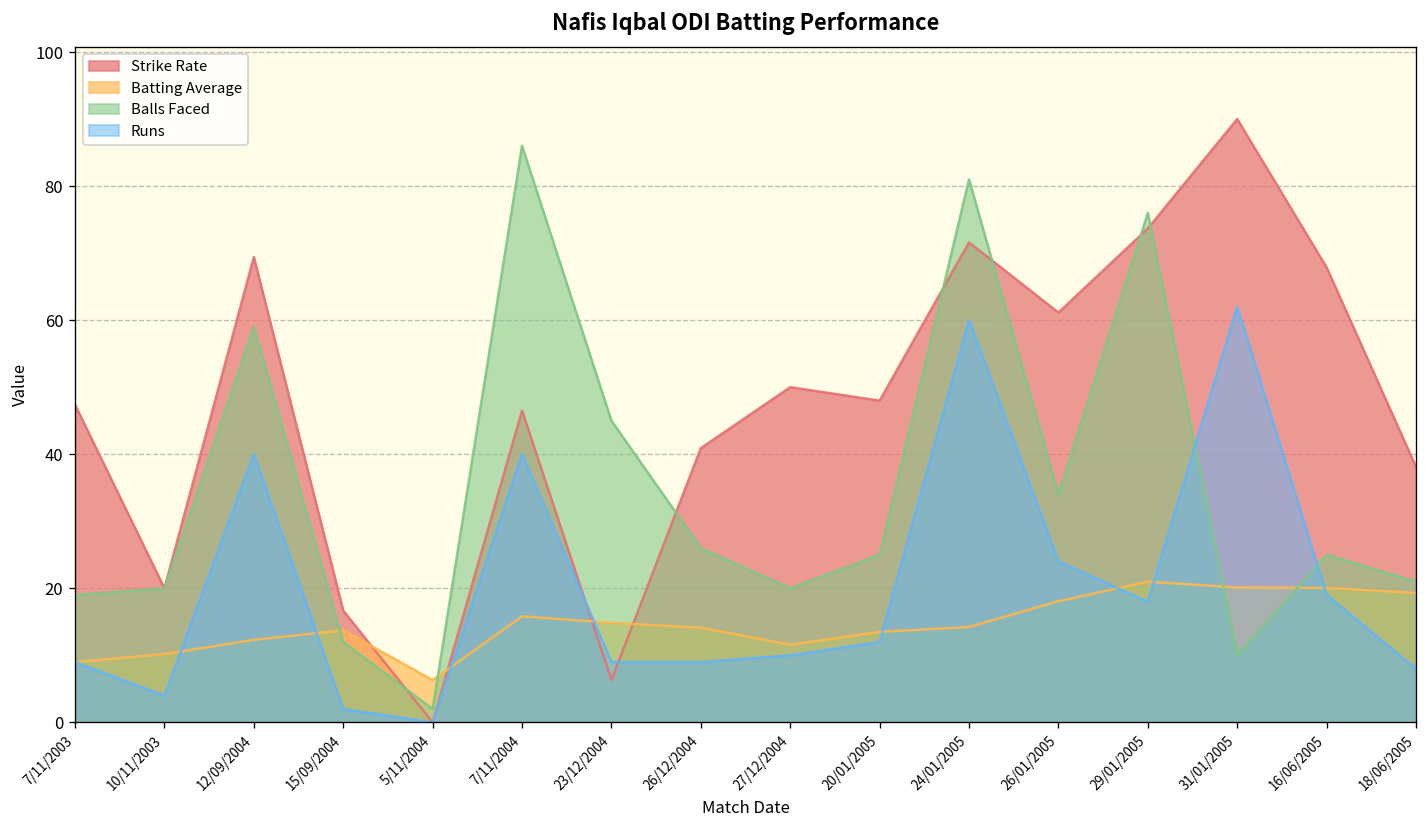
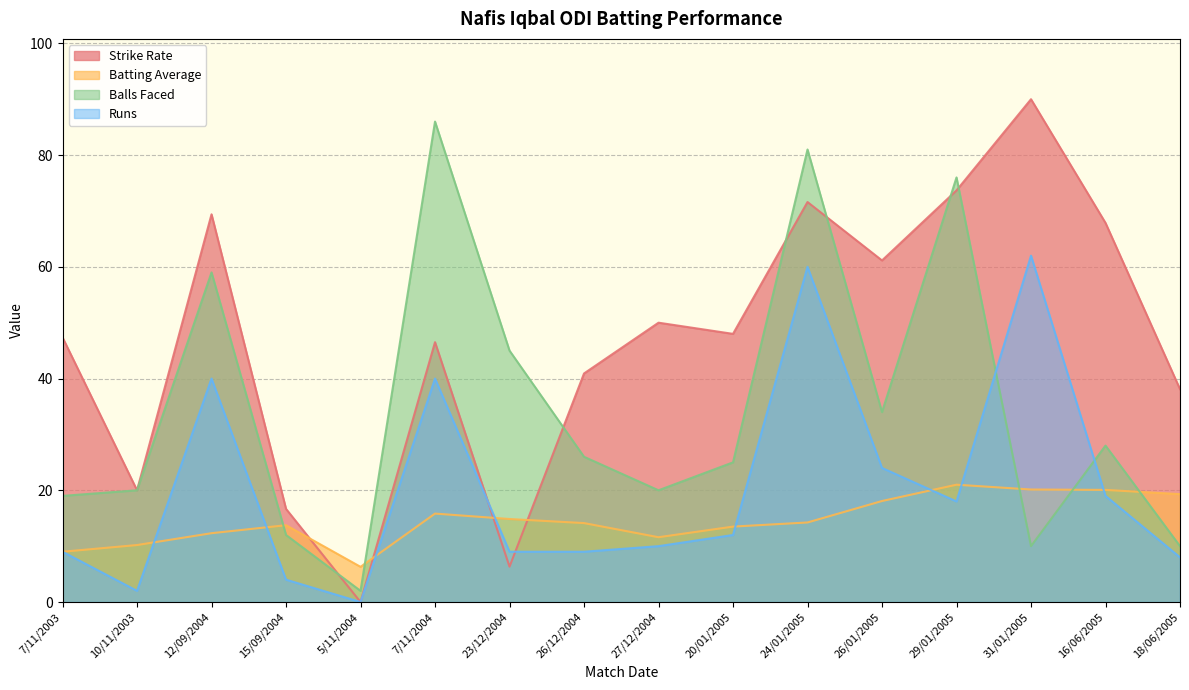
  {
    "Strike Rate": {
      "7/11/2003": 47,
      "12/09/2004": 69,
      "15/09/2004": 17,
      "7/11/2004": 47,
      "23/12/2004": 6,
      "26/12/2004": 41,
      "27/12/2004": 50,
      "20/01/2005": 48,
      "24/01/2005": 72,
      "26/01/2005": 61,
      "29/01/2005": 74,
      "31/01/2005": 90,
      "16/06/2005": 68,
      "18/06/2005": 38
    },
    "Batting Average": {
      "10/11/2003": 10,
      "12/09/2004": 12,
      "15/09/2004": 14,
      "5/11/2004": 6,
      "7/11/2004": 16,
      "23/12/2004": 15,
      "26/12/2004": 14,
      "27/12/2004": 12,
      "20/01/2005": 14,
      "24/01/2005": 14,
      "26/01/2005": 18,
      "29/01/2005": 21,
      "31/01/2005": 20,
      "16/06/2005": 20,
      "18/06/2005": 19
    },
    "Balls Faced": {
      "7/11/2003": 19,
      "12/09/2004": 59,
      "15/09/2004": 12,
      "5/11/2004": 2,
      "7/11/2004": 86,
      "23/12/2004": 45,
      "26/12/2004": 26,
      "27/12/2004": 20,
      "20/01/2005": 25,
      "24/01/2005": 81,
      "26/01/2005": 34,
      "29/01/2005": 76,
      "31/01/2005": 10,
-     "16/06/2005": 25,
-     "18/06/2005": 21
+     "16/06/2005": 28,
+     "18/06/2005": 10
    },
    "Runs": {
-     "10/11/2003": 4,
+     "10/11/2003": 2,
      "12/09/2004": 40,
-     "15/09/2004": 2,
+     "15/09/2004": 4,
      "7/11/2004": 40,
      "23/12/2004": 9,
      "26/12/2004": 9,
      "27/12/2004": 10,
      "20/01/2005": 12,
      "24/01/2005": 60,
      "26/01/2005": 24,
      "29/01/2005": 18,
      "31/01/2005": 62,
      "16/06/2005": 19,
      "18/06/2005": 8
    }
  }
